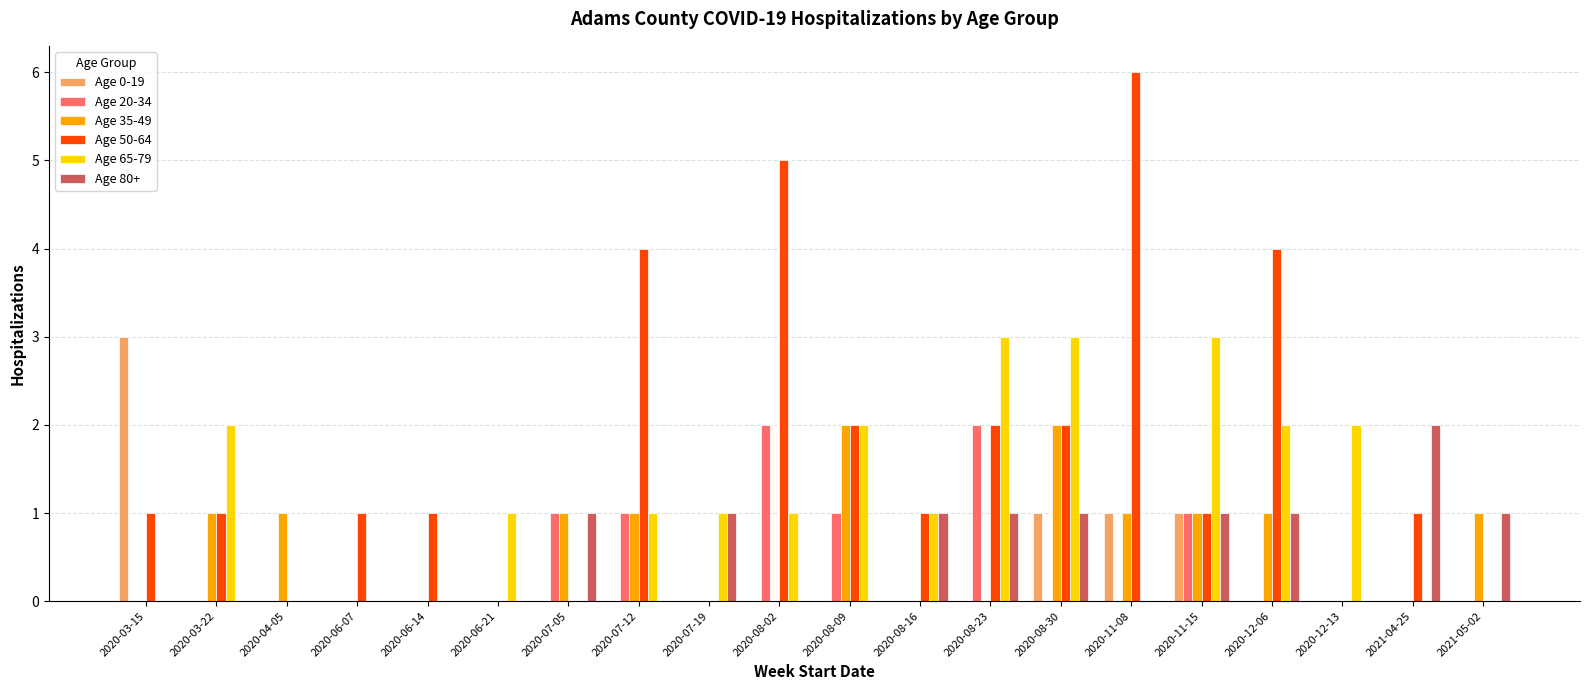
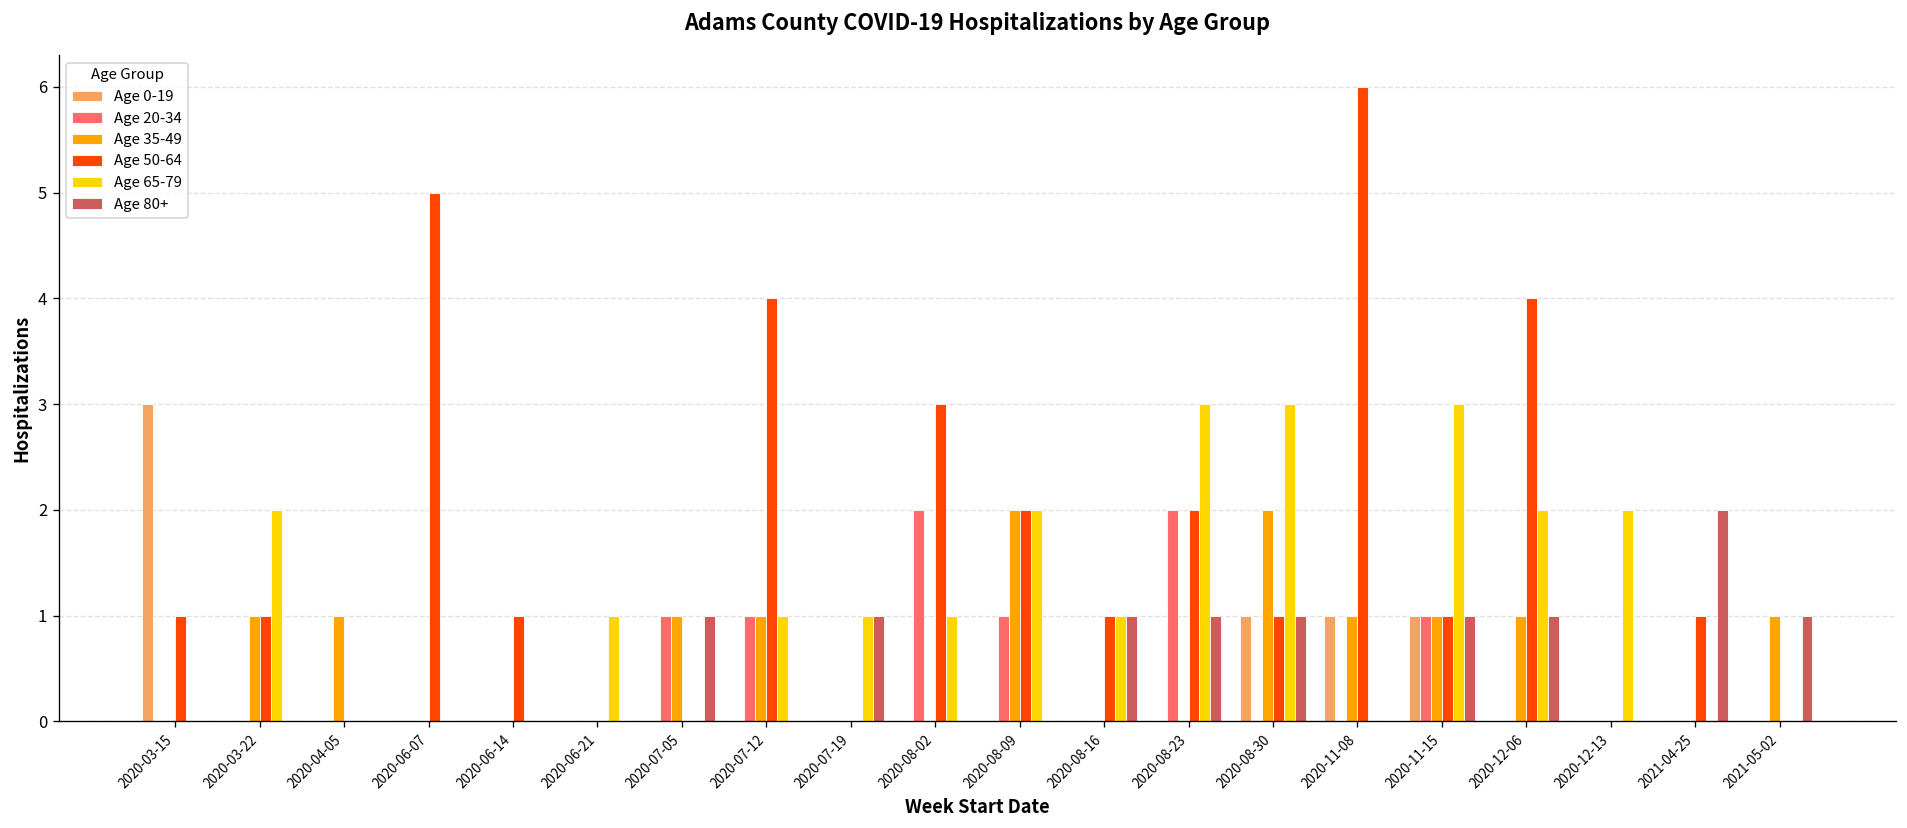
  {
    "Age 50-64": {
      "2020-03-15": 1,
      "2020-03-22": 1,
      "2020-04-05": 0,
-     "2020-06-07": 1,
+     "2020-06-07": 5,
      "2020-06-14": 1,
      "2020-06-21": 0,
      "2020-07-05": 0,
      "2020-07-12": 4,
      "2020-07-19": 0,
-     "2020-08-02": 5,
+     "2020-08-02": 3,
      "2020-08-09": 2,
      "2020-08-16": 1,
      "2020-08-23": 2,
-     "2020-08-30": 2,
+     "2020-08-30": 1,
      "2020-11-08": 6,
      "2020-11-15": 1,
      "2020-12-06": 4,
      "2020-12-13": 0,
      "2021-04-25": 1,
      "2021-05-02": 0
    }
  }
